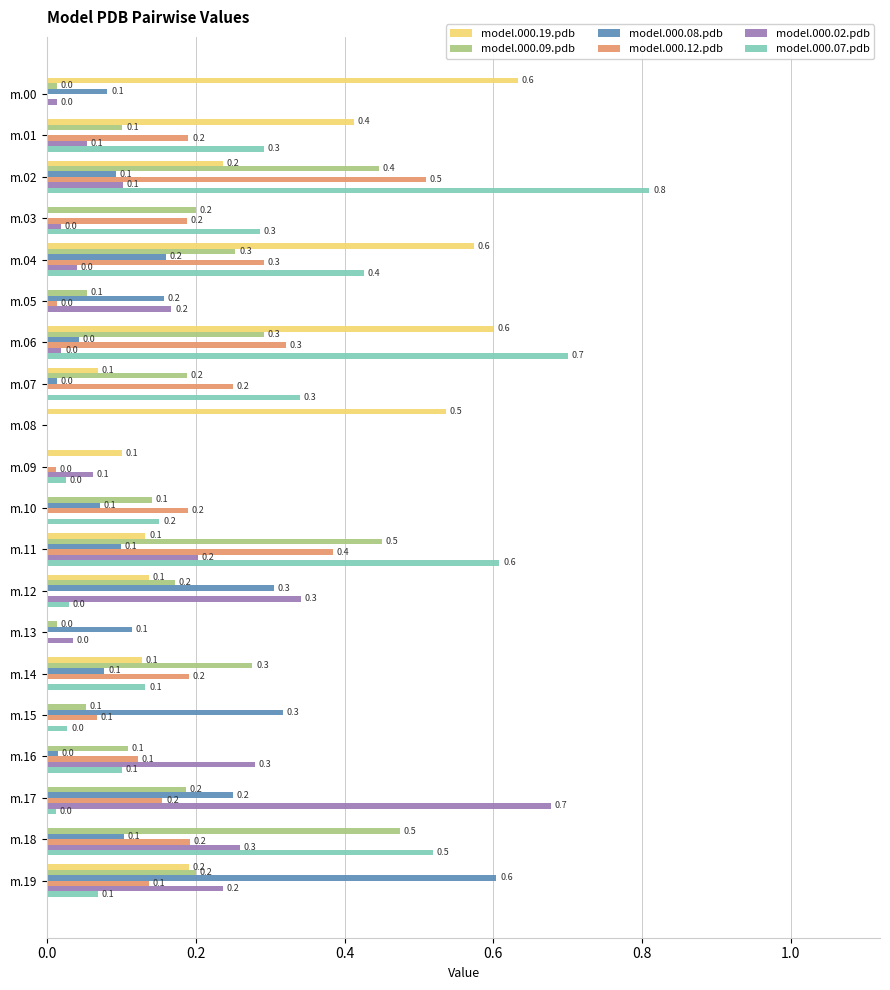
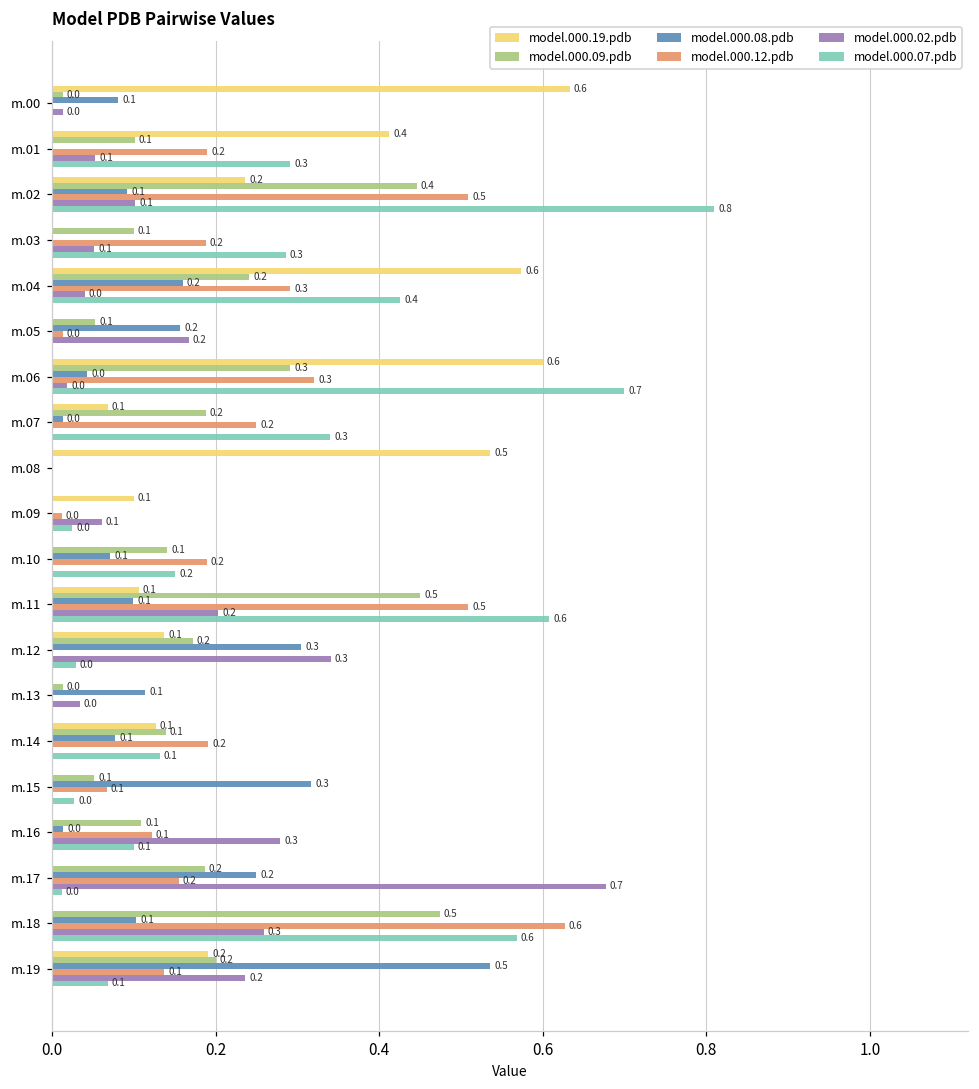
  {
    "model.000.19.pdb": {
-     "m.11": 0.13,
+     "m.11": 0.11,
      "m.15": 0.00
    },
    "model.000.09.pdb": {
      "m.00": 0.0,
      "m.01": 0.1,
      "m.02": 0.4,
-     "m.03": 0.2,
-     "m.04": 0.3,
+     "m.03": 0.1,
+     "m.04": 0.2,
      "m.05": 0.1,
      "m.06": 0.3,
      "m.07": 0.2,
      "m.10": 0.1,
      "m.11": 0.5,
      "m.12": 0.2,
      "m.13": 0.0,
-     "m.14": 0.3,
+     "m.14": 0.1,
      "m.15": 0.1,
      "m.16": 0.1,
      "m.17": 0.2,
      "m.18": 0.5
    },
    "model.000.08.pdb": {
      "m.00": 0.1,
      "m.02": 0.1,
      "m.04": 0.2,
      "m.05": 0.2,
      "m.06": 0.0,
      "m.07": 0.0,
      "m.10": 0.1,
      "m.11": 0.1,
      "m.12": 0.3,
      "m.13": 0.1,
      "m.14": 0.1,
      "m.15": 0.3,
      "m.16": 0.0,
      "m.17": 0.2,
      "m.18": 0.1,
-     "m.19": 0.6
+     "m.19": 0.5
    },
    "model.000.12.pdb": {
      "m.01": 0.2,
      "m.02": 0.5,
      "m.03": 0.2,
      "m.04": 0.3,
      "m.05": 0.0,
      "m.06": 0.3,
      "m.07": 0.2,
      "m.09": 0.0,
      "m.10": 0.2,
-     "m.11": 0.4,
+     "m.11": 0.5,
      "m.14": 0.2,
      "m.15": 0.1,
      "m.16": 0.1,
      "m.17": 0.2,
-     "m.18": 0.2,
+     "m.18": 0.6,
      "m.19": 0.1
    },
    "model.000.02.pdb": {
      "m.00": 0.0,
      "m.01": 0.1,
      "m.02": 0.1,
-     "m.03": 0.0,
+     "m.03": 0.1,
      "m.04": 0.0,
      "m.05": 0.2,
      "m.06": 0.0,
      "m.09": 0.1,
      "m.11": 0.2,
      "m.12": 0.3,
      "m.13": 0.0,
      "m.16": 0.3,
      "m.17": 0.7,
      "m.18": 0.3,
      "m.19": 0.2
    },
    "model.000.07.pdb": {
      "m.01": 0.3,
      "m.02": 0.8,
      "m.03": 0.3,
      "m.04": 0.4,
      "m.06": 0.7,
      "m.07": 0.3,
      "m.09": 0.0,
      "m.10": 0.2,
      "m.11": 0.6,
      "m.12": 0.0,
      "m.14": 0.1,
      "m.15": 0.0,
      "m.16": 0.1,
      "m.17": 0.0,
-     "m.18": 0.5,
+     "m.18": 0.6,
      "m.19": 0.1
    }
  }
